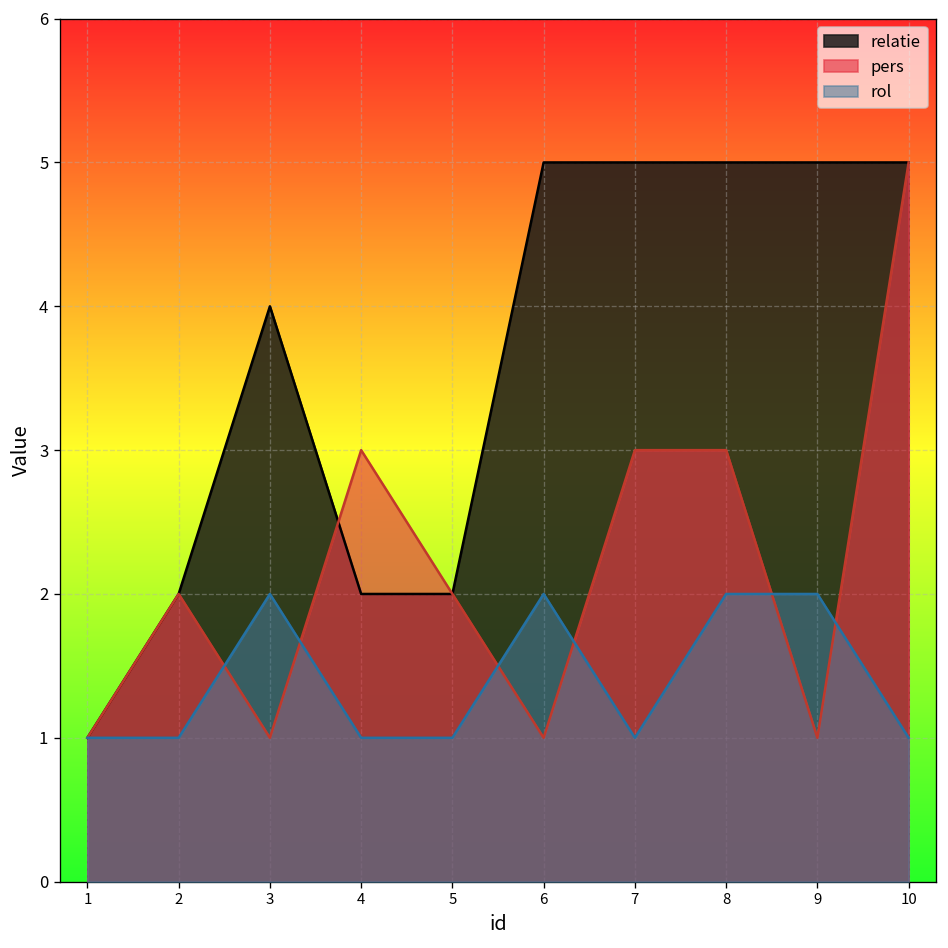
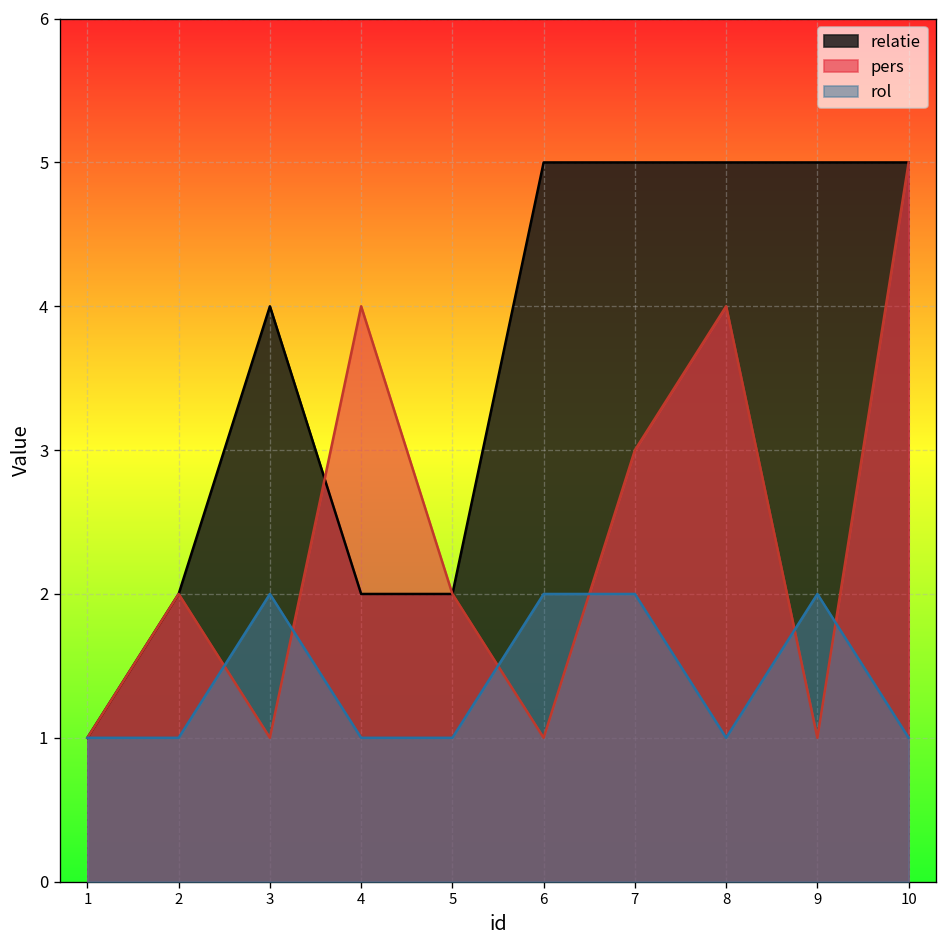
  {
    "relatie": {
      "3": 4,
      "4": 2,
      "6": 5,
      "7": 5,
      "8": 5,
      "9": 5
    },
    "pers": {
      "3": 1,
-     "4": 3,
+     "4": 4,
      "6": 1,
      "7": 3,
-     "8": 3,
+     "8": 4,
      "9": 1
    },
    "rol": {
      "2": 1,
      "3": 2,
      "4": 1,
      "5": 1,
      "6": 2,
-     "7": 1,
-     "8": 2,
+     "7": 2,
+     "8": 1,
      "9": 2,
      "10": 1
    }
  }
